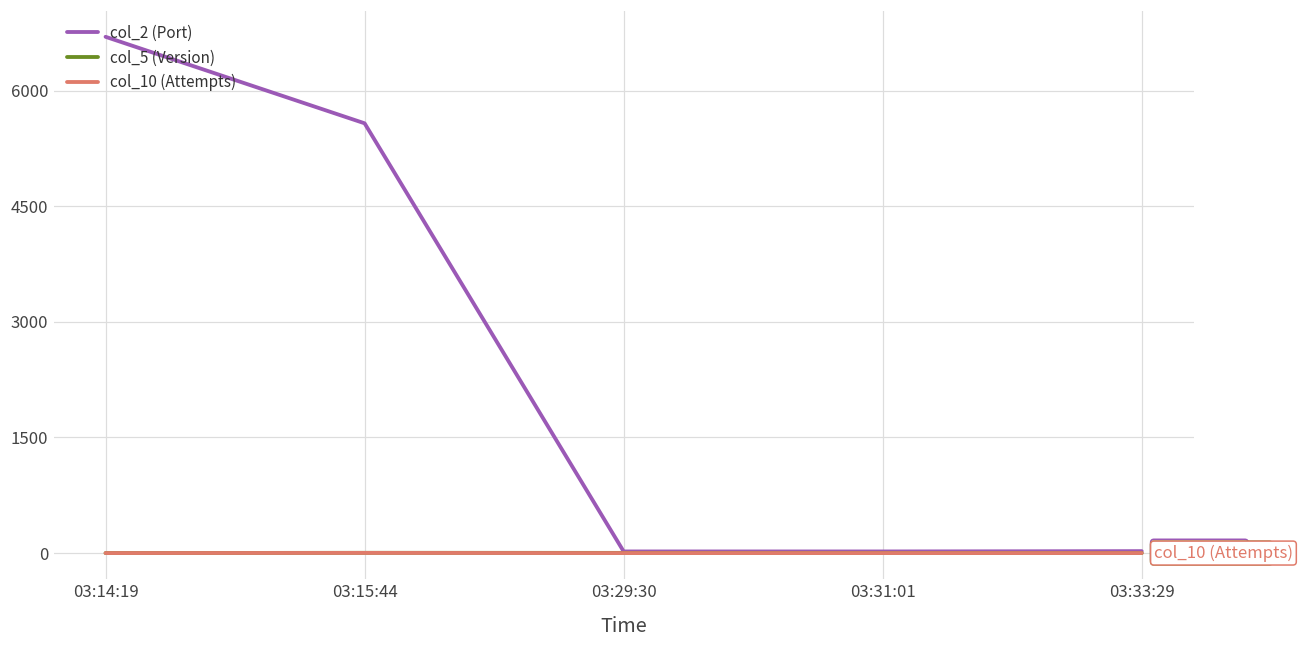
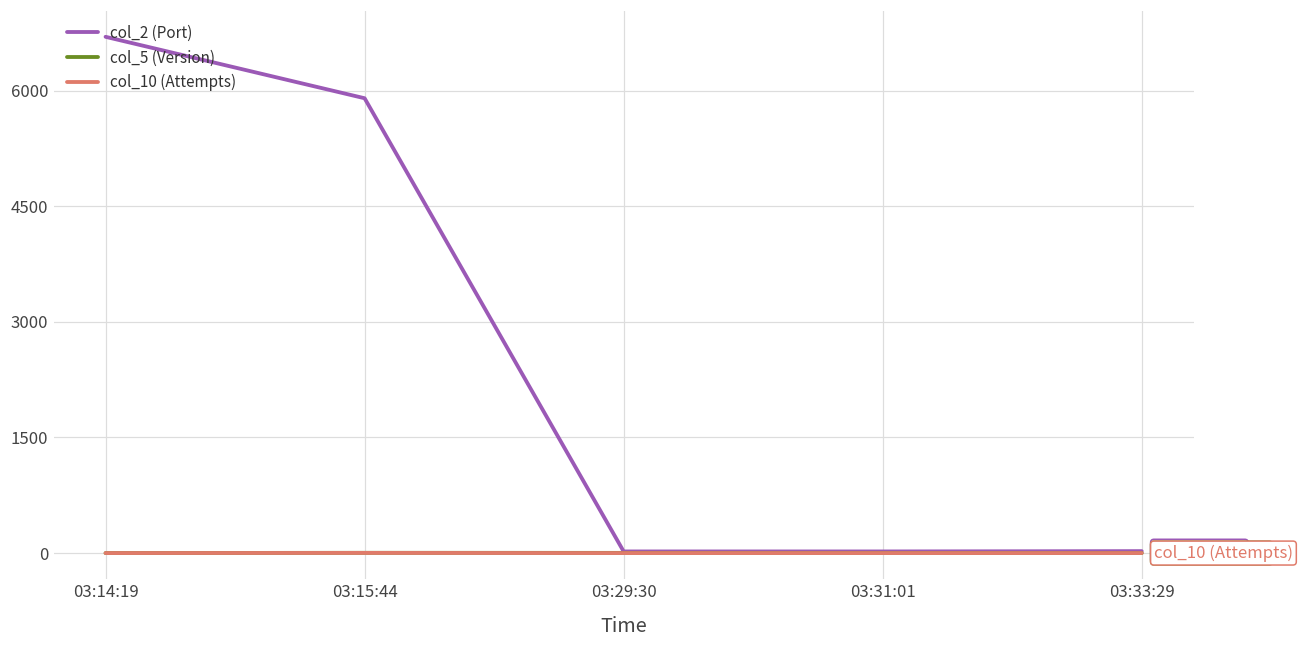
  {
    "col_2 (Port)": {
      "03:14:19": 6700,
-     "03:15:44": 5600
+     "03:15:44": 5900
    },
    "col_10 (Attempts)": {
      "03:14:19": 0,
      "03:15:44": 0
    }
  }
